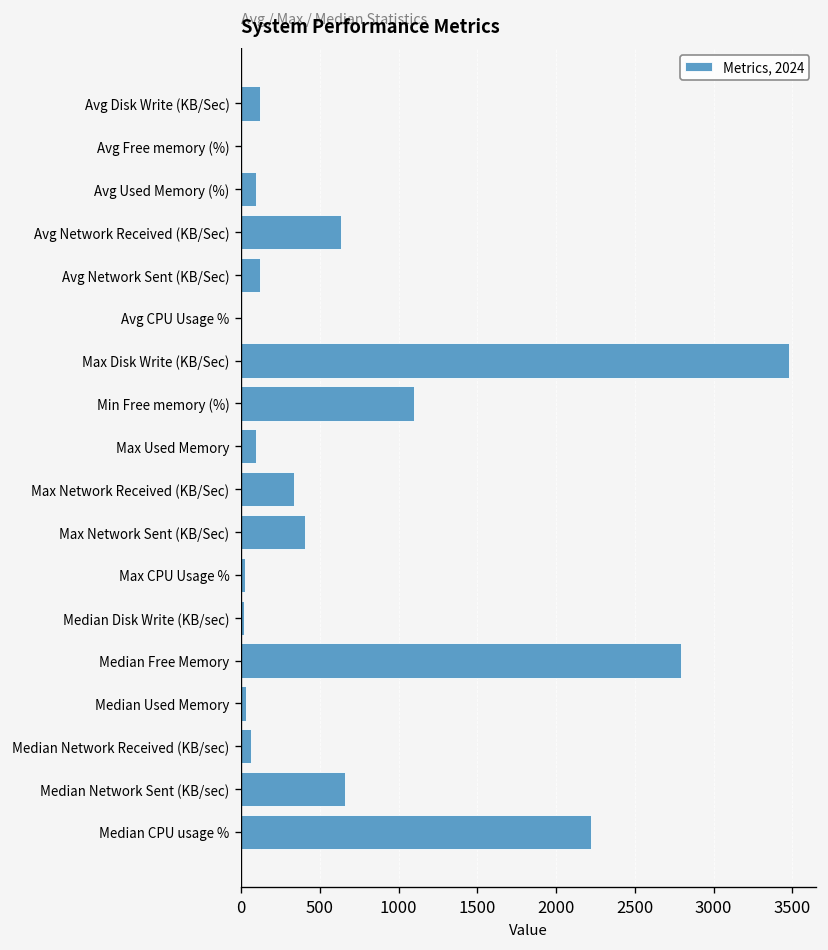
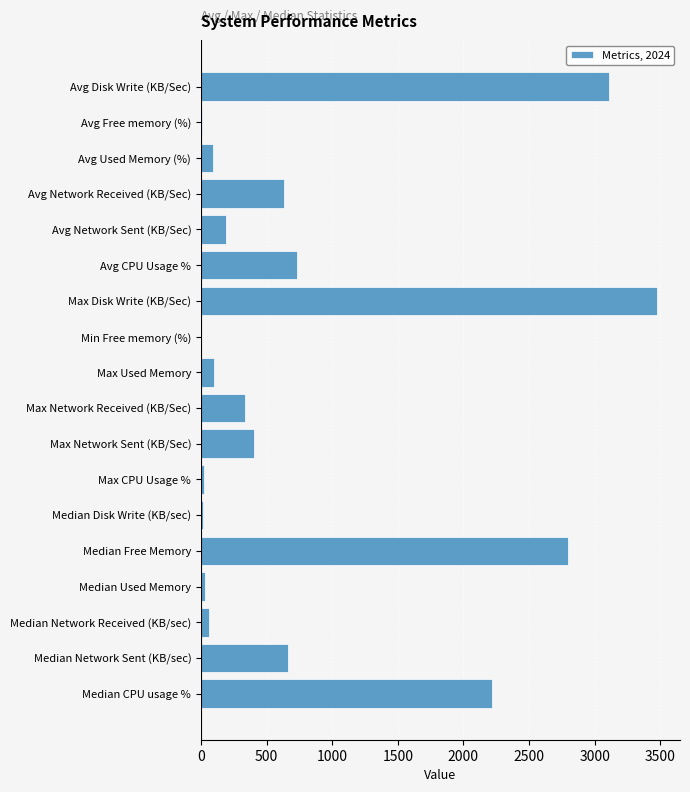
  {
-   "Avg Disk Write (KB/Sec)": 120,
+   "Avg Disk Write (KB/Sec)": 3110,
    "Avg Used Memory (%)": 100,
    "Avg Network Received (KB/Sec)": 640,
-   "Avg Network Sent (KB/Sec)": 120,
-   "Avg CPU Usage %": 0,
+   "Avg Network Sent (KB/Sec)": 190,
+   "Avg CPU Usage %": 730,
    "Max Disk Write (KB/Sec)": 3480,
-   "Min Free memory (%)": 1090,
+   "Min Free memory (%)": 0,
    "Max Used Memory": 100,
    "Max Network Received (KB/Sec)": 340,
    "Max Network Sent (KB/Sec)": 400,
    "Max CPU Usage %": 20,
    "Median Free Memory": 2790,
    "Median Used Memory": 30,
    "Median Network Received (KB/sec)": 60,
    "Median Network Sent (KB/sec)": 660,
    "Median CPU usage %": 2220
  }
